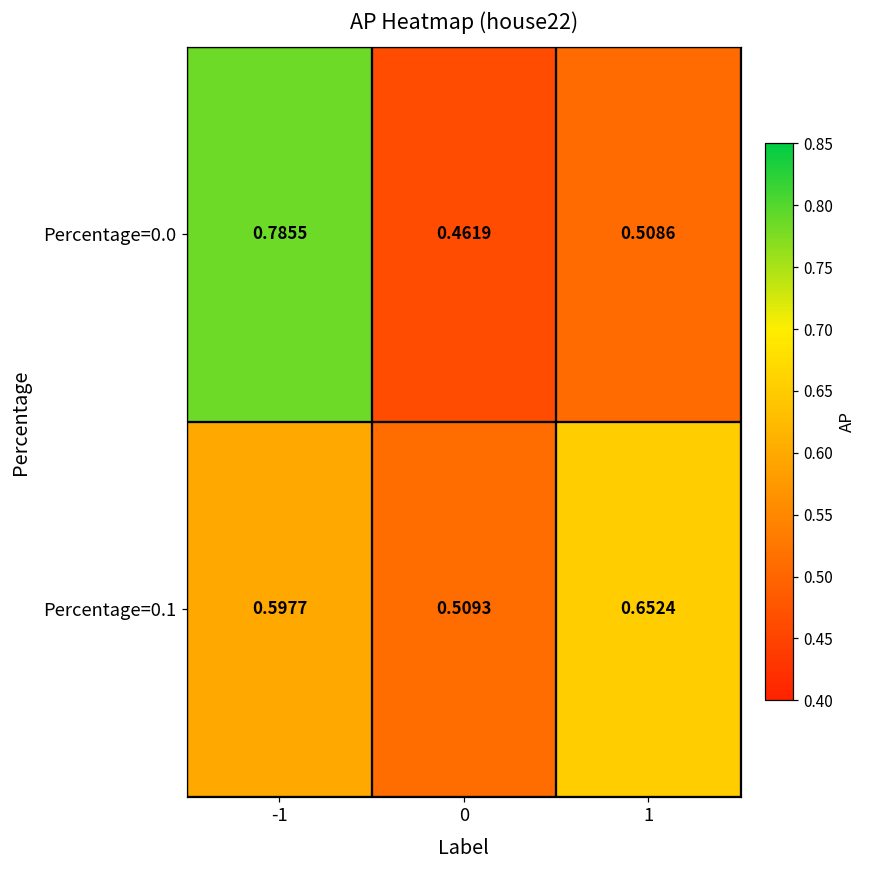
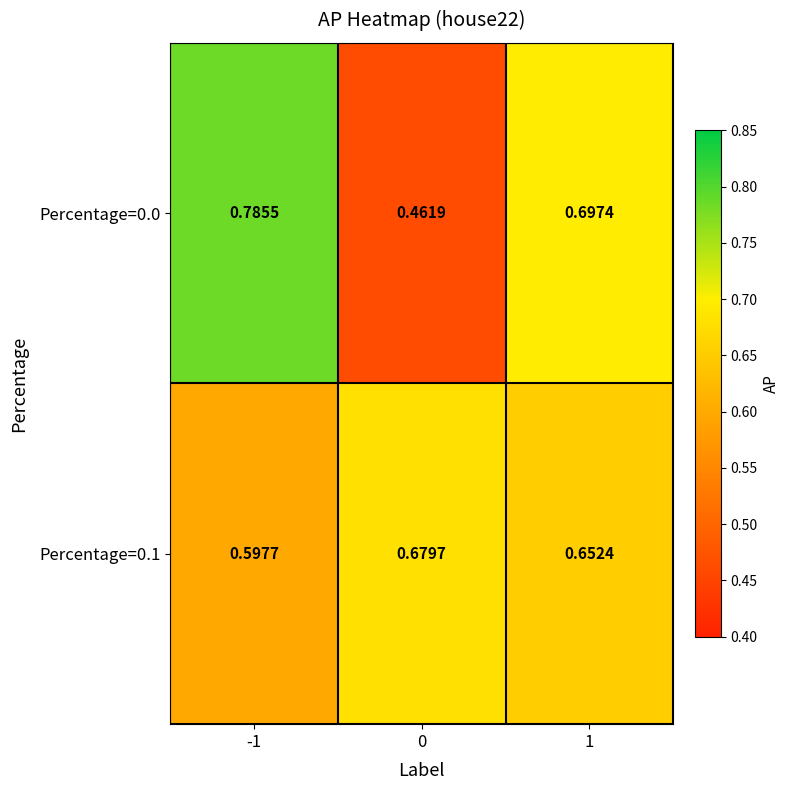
  {
    "Percentage=0.0": {
      "-1": 0.7855,
      "0": 0.4619,
-     "1": 0.5086
+     "1": 0.6974
    },
    "Percentage=0.1": {
      "-1": 0.5977,
-     "0": 0.5093,
+     "0": 0.6797,
      "1": 0.6524
    }
  }
